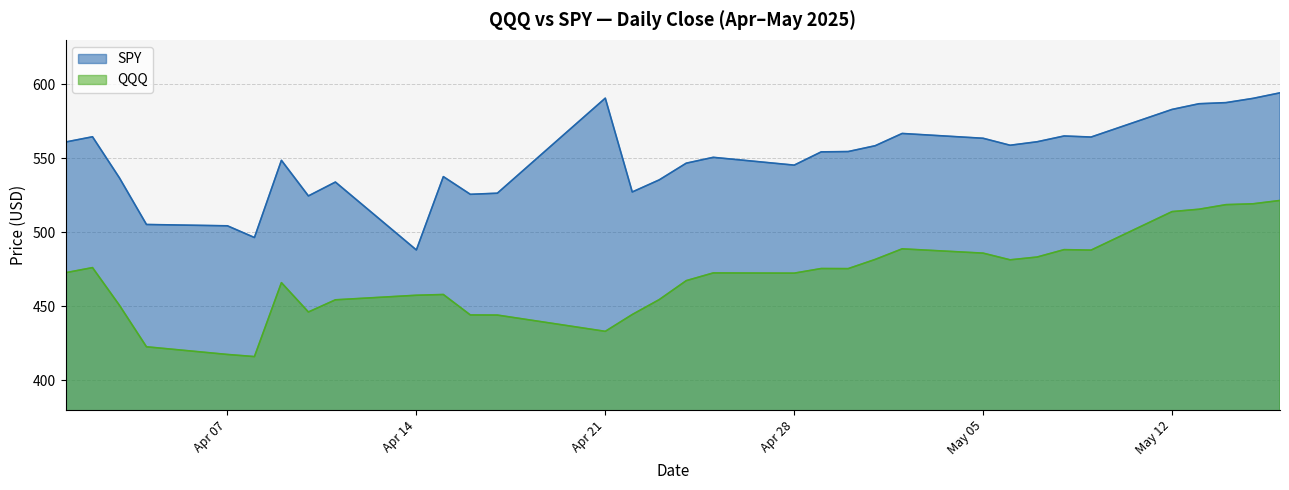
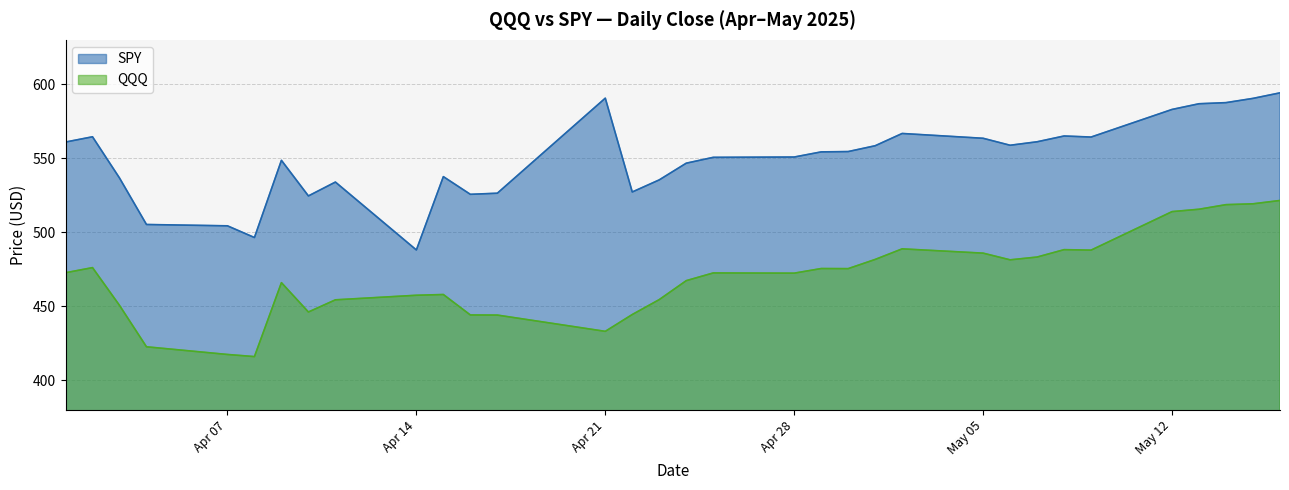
  {
    "SPY": {
      "Apr 07": 504,
      "Apr 14": 488,
      "Apr 21": 591,
-     "Apr 28": 545,
+     "Apr 28": 551,
      "May 05": 564,
      "May 12": 583
    },
    "QQQ": {
      "Apr 07": 417,
      "Apr 14": 457,
      "Apr 21": 433,
      "Apr 28": 472,
      "May 05": 486,
      "May 12": 514
    }
  }
